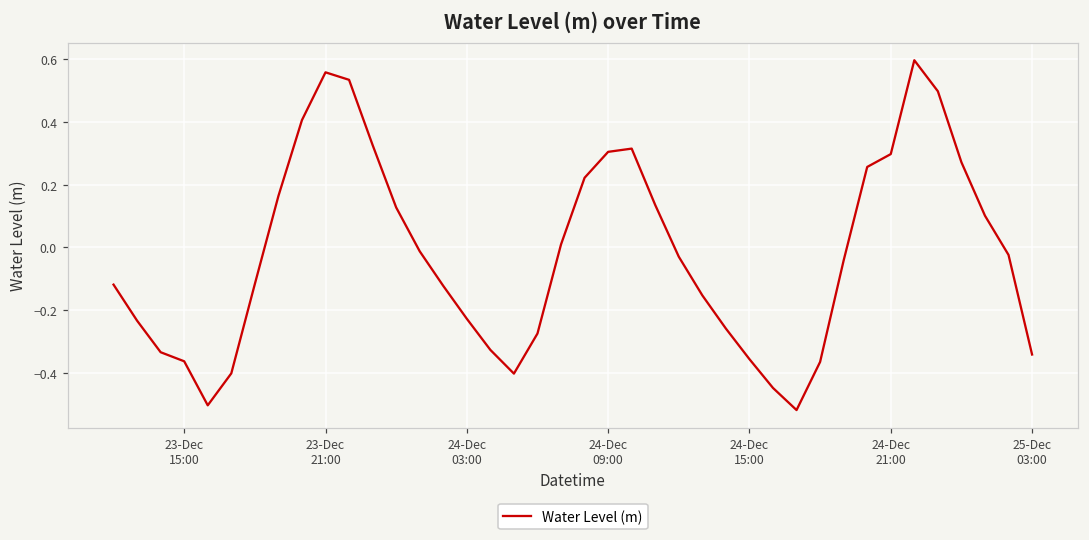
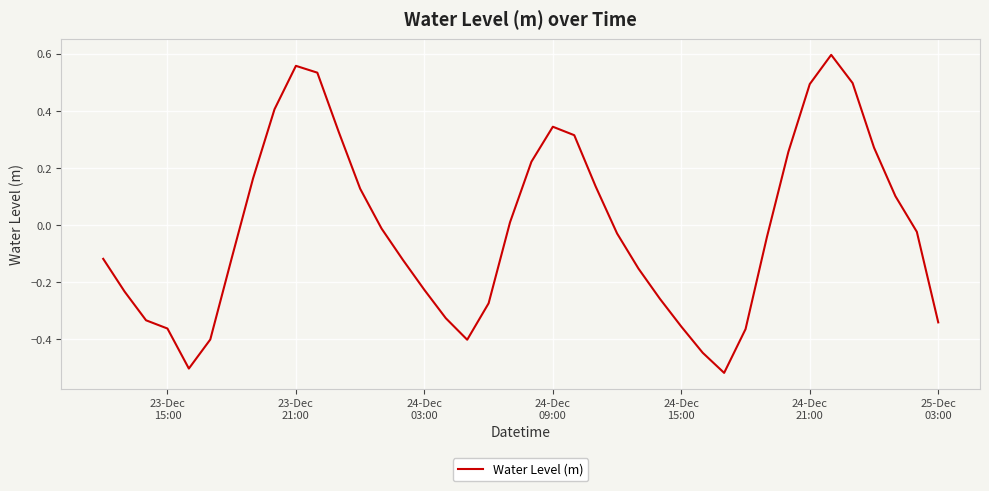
  {
    "23-Dec 15:00": -0.36,
    "23-Dec 21:00": 0.56,
    "24-Dec 03:00": -0.23,
-   "24-Dec 09:00": 0.30,
+   "24-Dec 09:00": 0.34,
    "24-Dec 15:00": -0.36,
-   "24-Dec 21:00": 0.30,
+   "24-Dec 21:00": 0.49,
    "25-Dec 03:00": -0.34
  }
